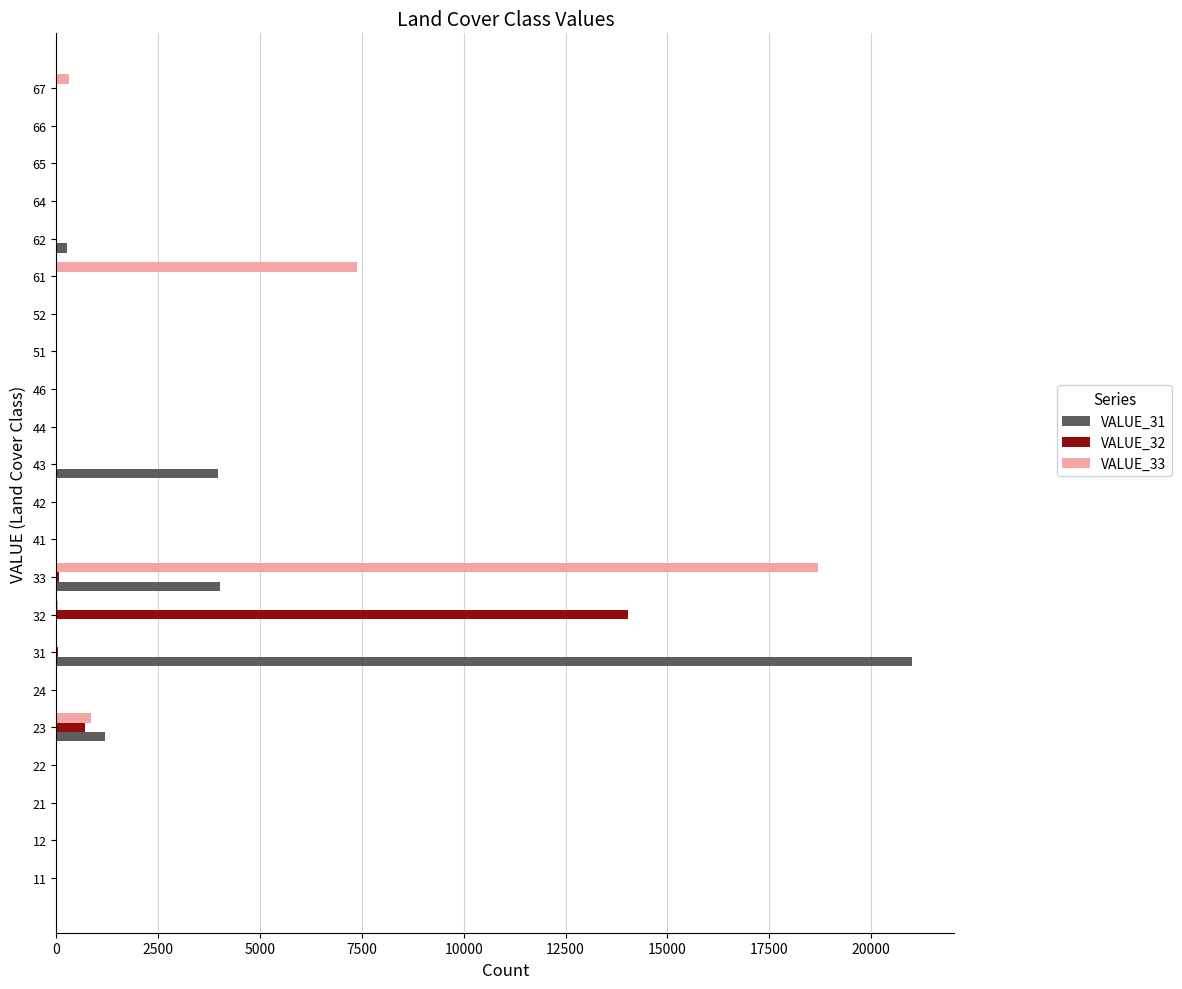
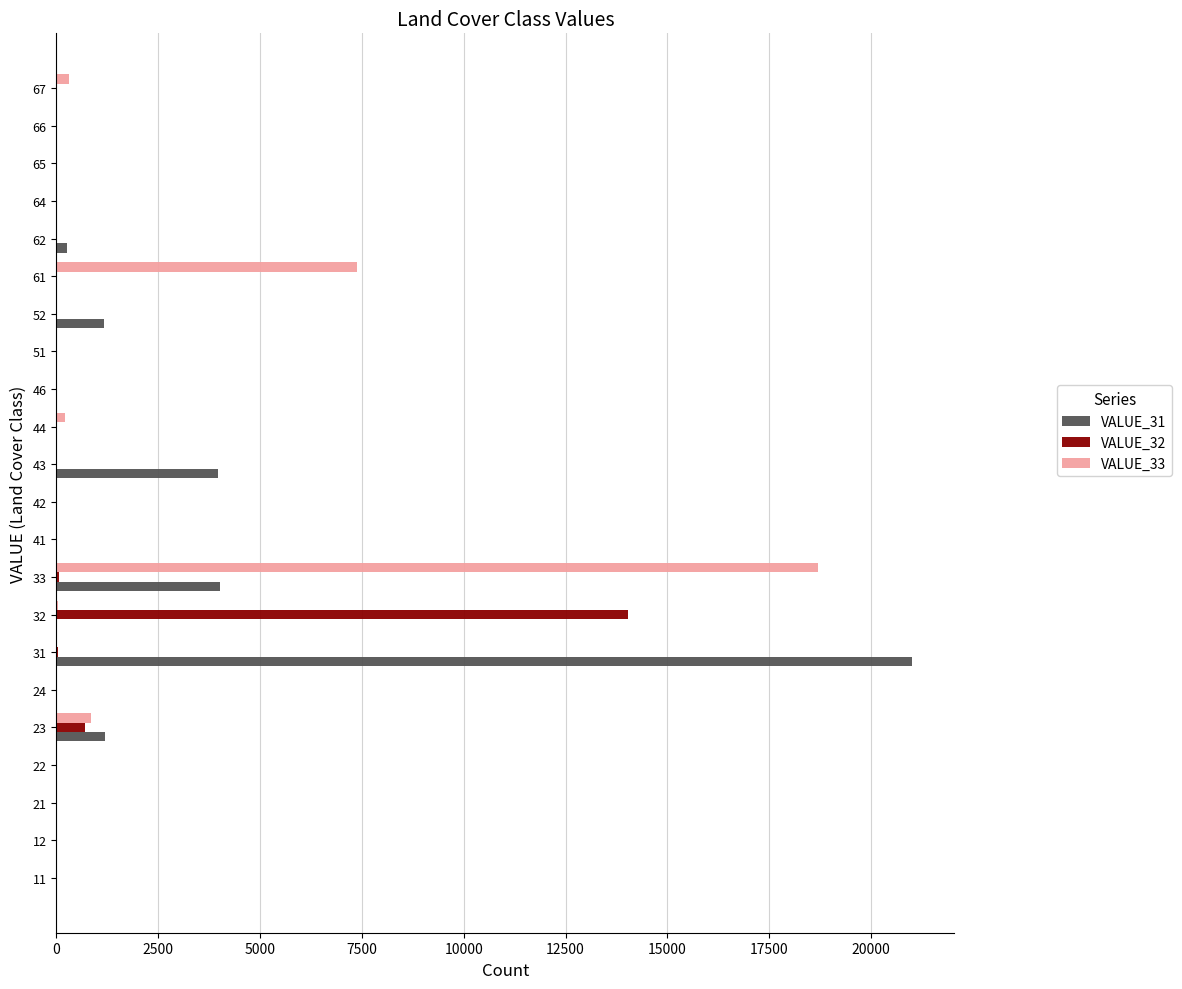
  {
    "VALUE_31": {
      "67": 0,
      "66": 0,
      "65": 0,
      "64": 0,
      "62": 300,
      "61": 0,
-     "52": 0,
+     "52": 1200,
      "51": 0,
      "46": 0,
      "43": 4000,
      "42": 0,
      "41": 0,
      "33": 4000,
      "31": 21000,
      "24": 0,
      "23": 1200,
      "22": 0,
      "11": 0
    },
    "VALUE_32": {
      "67": 0,
      "66": 0,
      "64": 0,
      "61": 0,
      "52": 0,
      "51": 0,
      "46": 0,
      "43": 0,
      "41": 0,
      "33": 100,
      "32": 14000,
      "24": 0,
      "23": 700,
      "12": 0,
      "11": 0
    },
    "VALUE_33": {
      "67": 300,
      "66": 0,
      "64": 0,
      "62": 0,
      "61": 7400,
      "52": 0,
      "51": 0,
-     "44": 0,
+     "44": 200,
      "43": 0,
      "42": 0,
      "33": 18700,
      "24": 0,
      "23": 900,
      "12": 0,
      "11": 0
    }
  }
